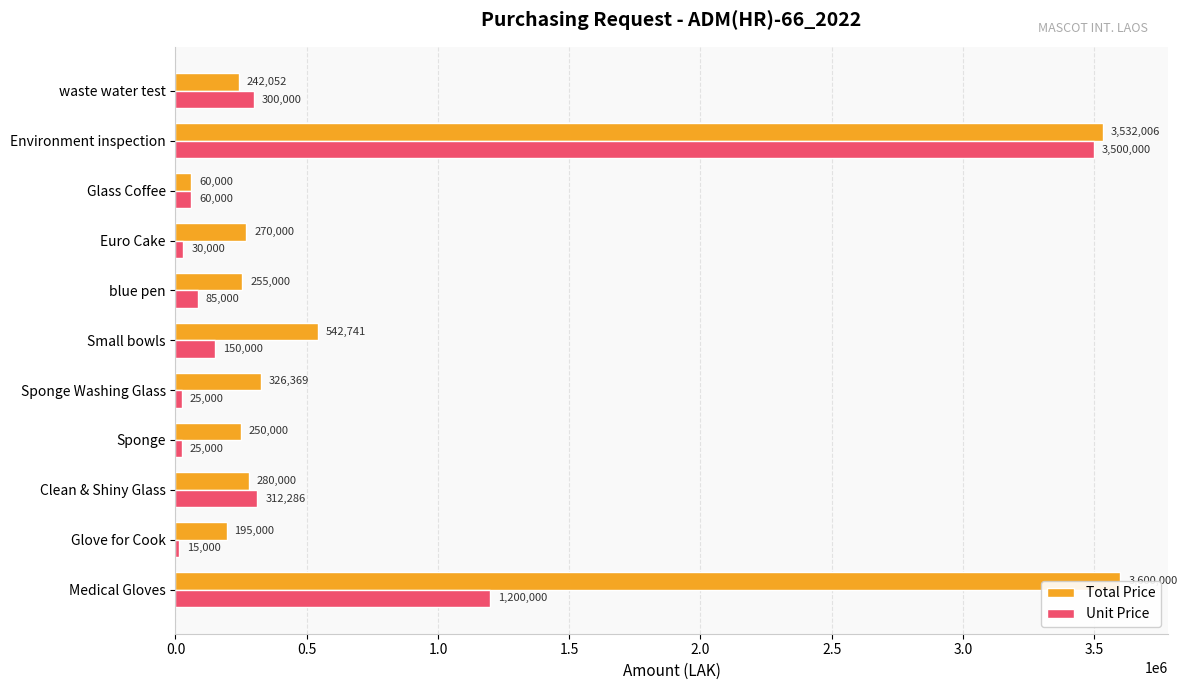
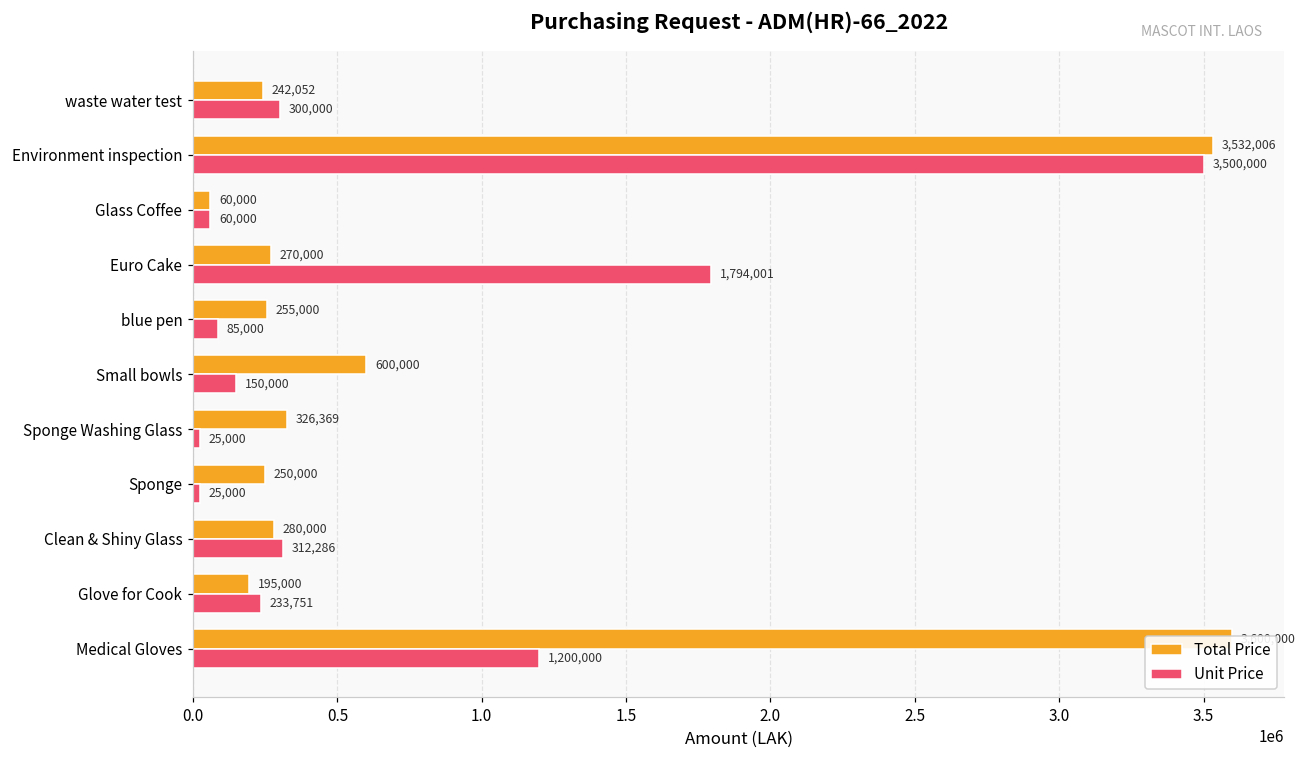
  {
    "Total Price": {
      "waste water test": "242,052",
      "Environment inspection": "3,532,006",
      "Glass Coffee": "60,000",
      "Euro Cake": "270,000",
      "blue pen": "255,000",
-     "Small bowls": "542,741",
+     "Small bowls": "600,000",
      "Sponge Washing Glass": "326,369",
      "Sponge": "250,000",
      "Clean & Shiny Glass": "280,000",
      "Glove for Cook": "195,000"
    },
    "Unit Price": {
      "waste water test": "300,000",
      "Environment inspection": "3,500,000",
      "Glass Coffee": "60,000",
-     "Euro Cake": "30,000",
+     "Euro Cake": "1,794,001",
      "blue pen": "85,000",
      "Small bowls": "150,000",
      "Sponge Washing Glass": "25,000",
      "Sponge": "25,000",
      "Clean & Shiny Glass": "312,286",
-     "Glove for Cook": "15,000",
+     "Glove for Cook": "233,751",
      "Medical Gloves": "1,200,000"
    }
  }
